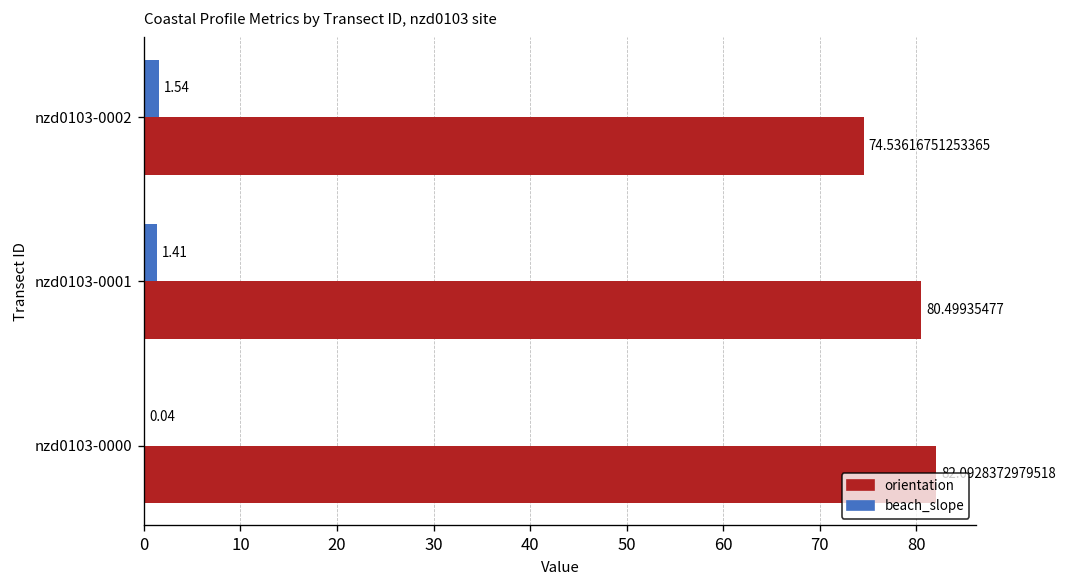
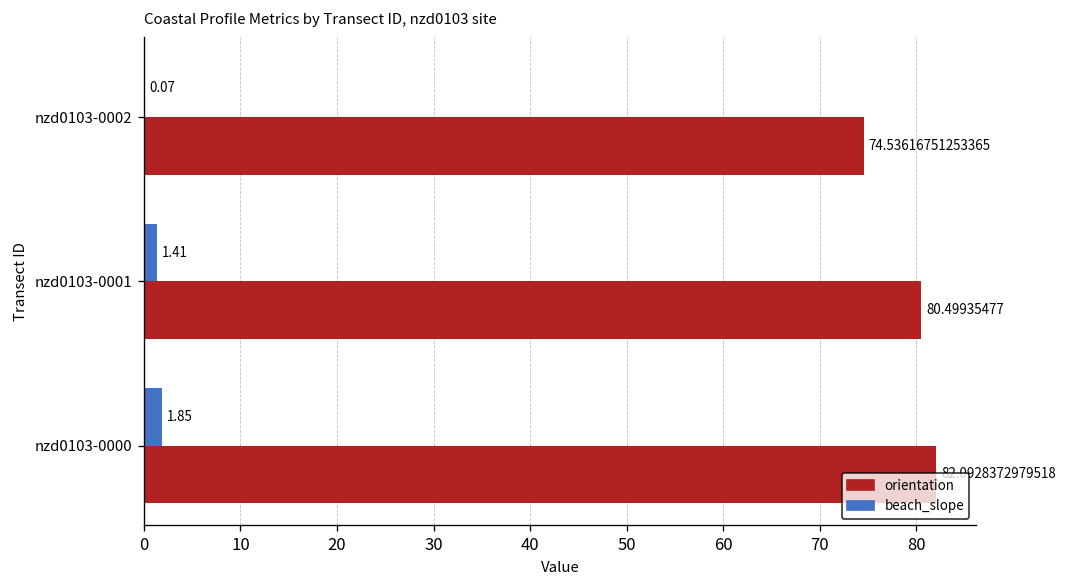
  {
    "orientation": {
      "nzd0103-0002": 74.53616751253365,
      "nzd0103-0001": 80.49935477
    },
    "beach_slope": {
-     "nzd0103-0002": 1.54,
+     "nzd0103-0002": 0.07,
      "nzd0103-0001": 1.41,
-     "nzd0103-0000": 0.04
+     "nzd0103-0000": 1.85
    }
  }
